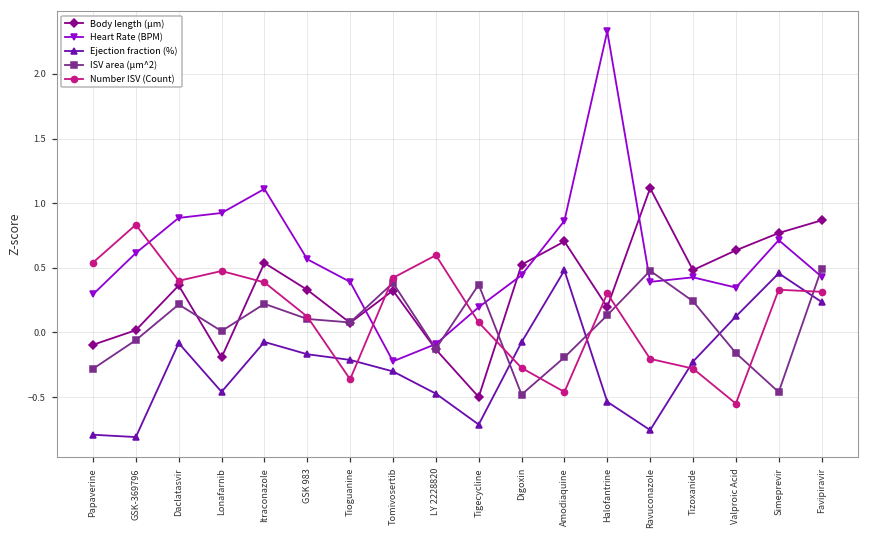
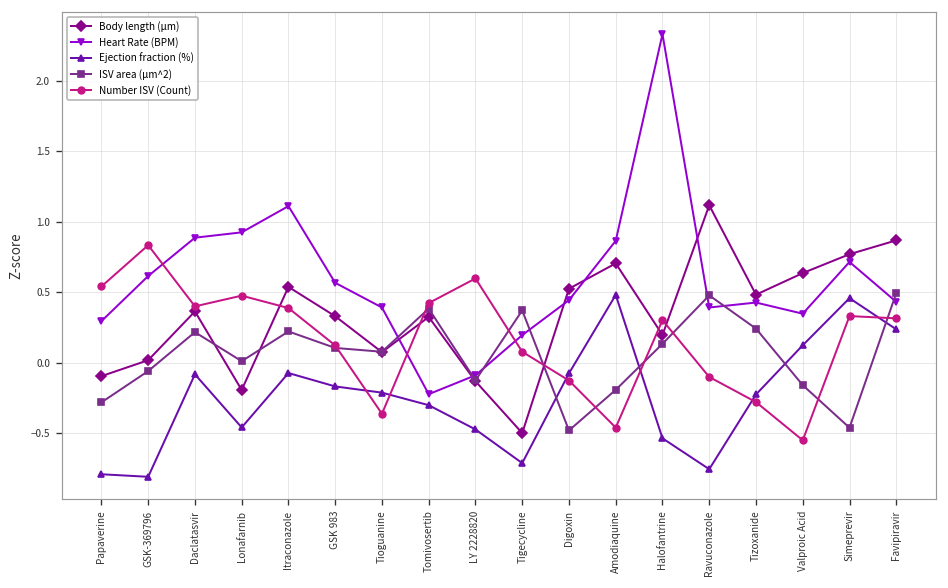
  {
    "Number ISV (Count)": {
      "Papaverine": 0.54,
      "GSK-369796": 0.83,
      "Daclatasvir": 0.40,
      "Lonafarnib": 0.48,
      "Itraconazole": 0.39,
      "Tioguanine": -0.36,
      "Tomivosertib": 0.42,
      "LY 2228820": 0.60,
      "Tigecycline": 0.08,
-     "Digoxin": -0.28,
+     "Digoxin": -0.13,
      "Amodiaquine": -0.46,
      "Halofantrine": 0.30,
-     "Ravuconazole": -0.21,
+     "Ravuconazole": -0.10,
      "Tizoxanide": -0.28,
      "Valproic Acid": -0.55,
      "Simeprevir": 0.33,
      "Favipiravir": 0.31
    }
  }
